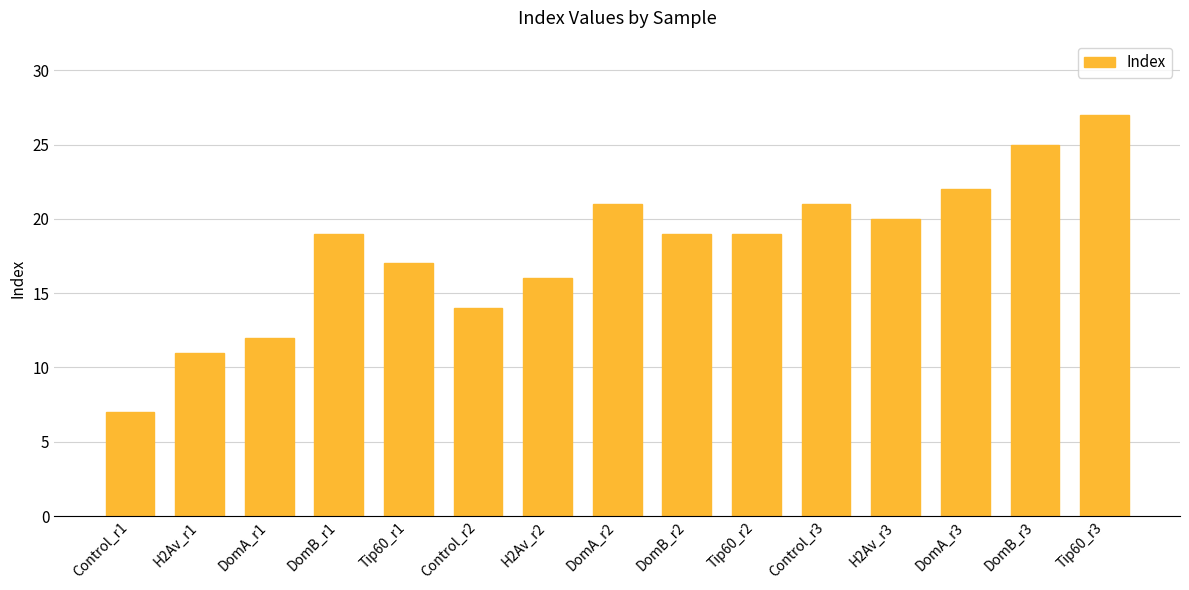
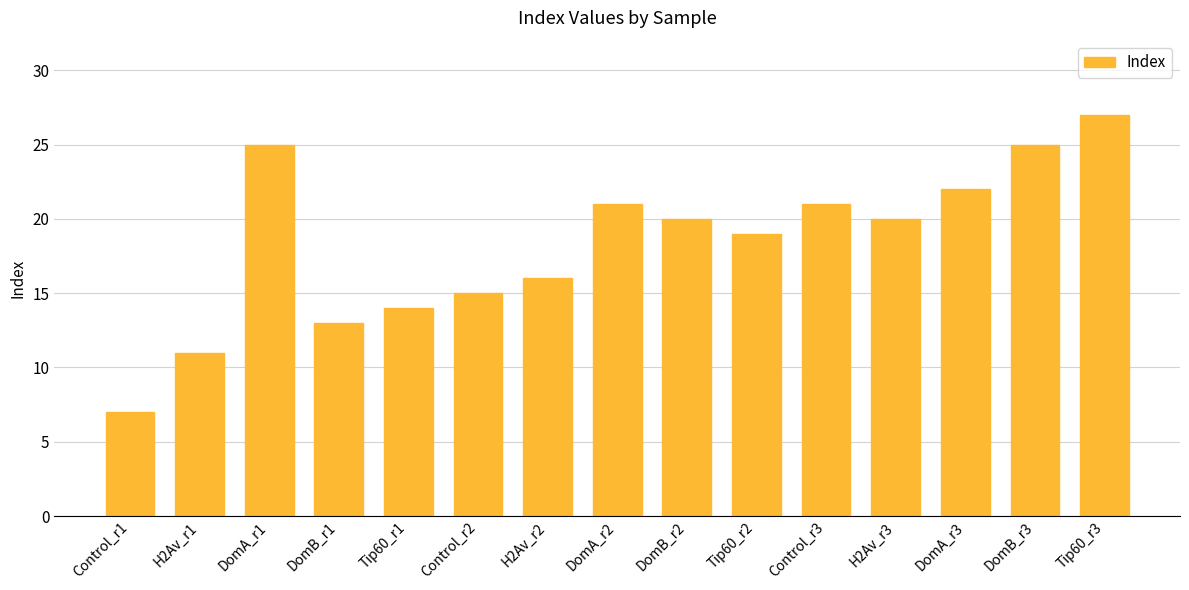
  {
    "Control_r1": 7,
    "H2Av_r1": 11,
-   "DomA_r1": 12,
-   "DomB_r1": 19,
-   "Tip60_r1": 17,
-   "Control_r2": 14,
+   "DomA_r1": 25,
+   "DomB_r1": 13,
+   "Tip60_r1": 14,
+   "Control_r2": 15,
    "H2Av_r2": 16,
    "DomA_r2": 21,
-   "DomB_r2": 19,
+   "DomB_r2": 20,
    "Tip60_r2": 19,
    "Control_r3": 21,
    "H2Av_r3": 20,
    "DomA_r3": 22,
    "DomB_r3": 25,
    "Tip60_r3": 27
  }
